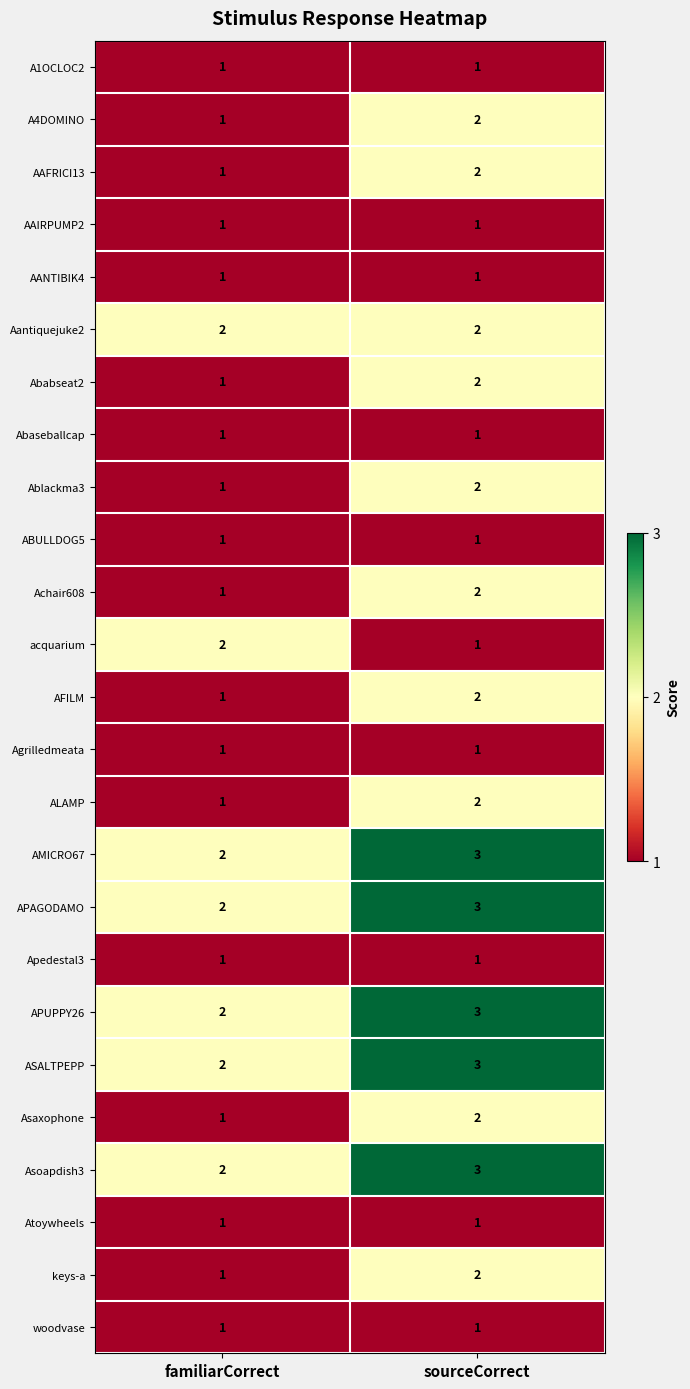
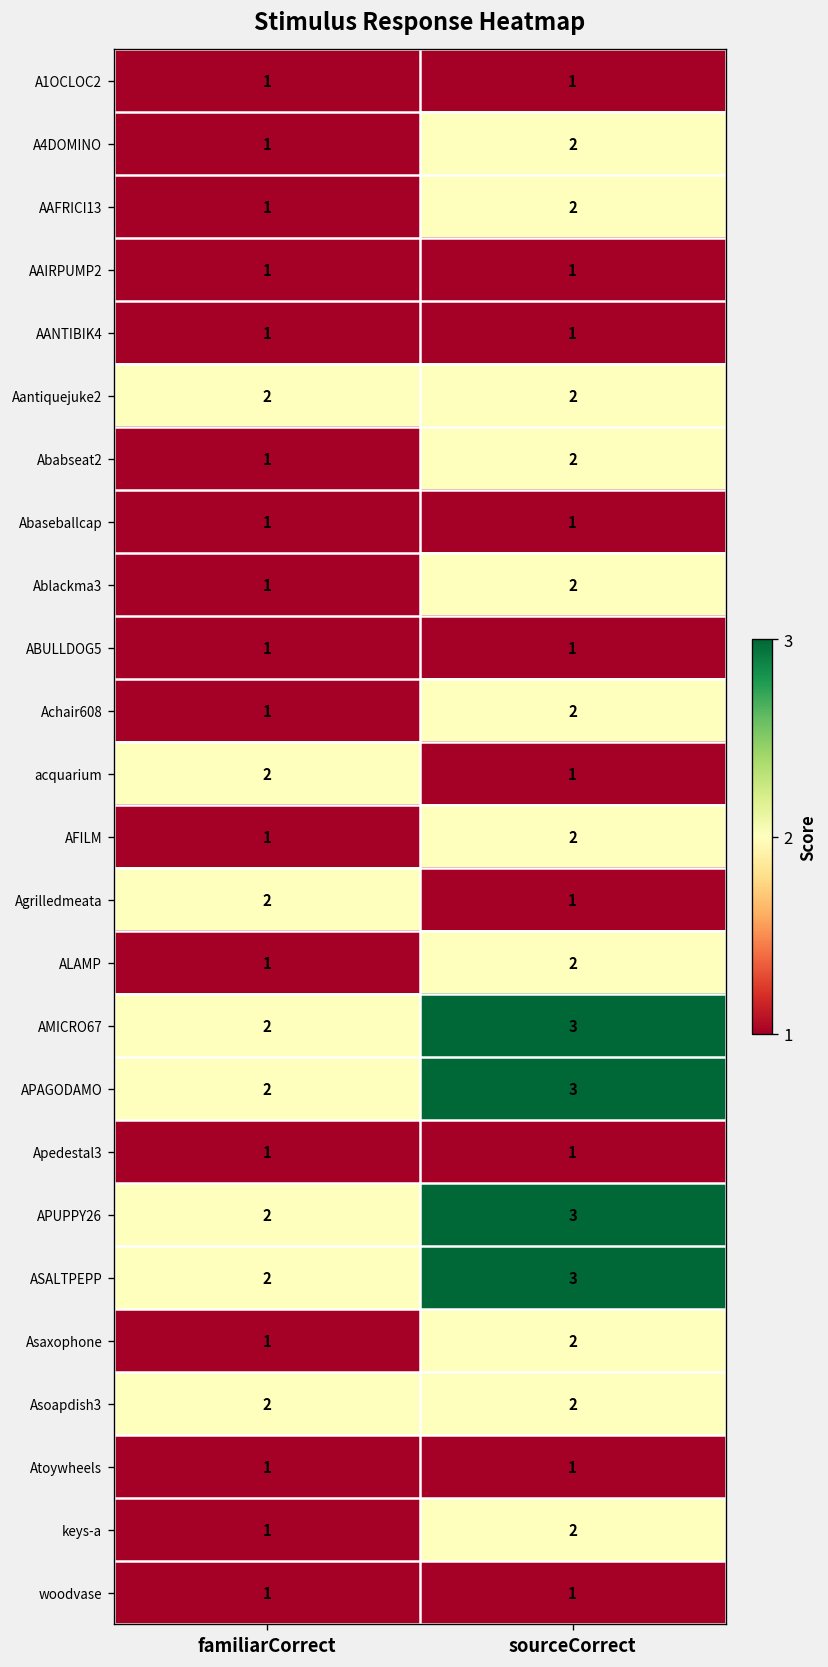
  {
    "A1OCLOC2": {
      "familiarCorrect": 1,
      "sourceCorrect": 1
    },
    "A4DOMINO": {
      "familiarCorrect": 1,
      "sourceCorrect": 2
    },
    "AAFRICI13": {
      "familiarCorrect": 1,
      "sourceCorrect": 2
    },
    "AAIRPUMP2": {
      "familiarCorrect": 1,
      "sourceCorrect": 1
    },
    "AANTIBIK4": {
      "familiarCorrect": 1,
      "sourceCorrect": 1
    },
    "Aantiquejuke2": {
      "familiarCorrect": 2,
      "sourceCorrect": 2
    },
    "Ababseat2": {
      "familiarCorrect": 1,
      "sourceCorrect": 2
    },
    "Abaseballcap": {
      "familiarCorrect": 1,
      "sourceCorrect": 1
    },
    "Ablackma3": {
      "familiarCorrect": 1,
      "sourceCorrect": 2
    },
    "ABULLDOG5": {
      "familiarCorrect": 1,
      "sourceCorrect": 1
    },
    "Achair608": {
      "familiarCorrect": 1,
      "sourceCorrect": 2
    },
    "acquarium": {
      "familiarCorrect": 2,
      "sourceCorrect": 1
    },
    "AFILM": {
      "familiarCorrect": 1,
      "sourceCorrect": 2
    },
    "Agrilledmeata": {
-     "familiarCorrect": 1,
+     "familiarCorrect": 2,
      "sourceCorrect": 1
    },
    "ALAMP": {
      "familiarCorrect": 1,
      "sourceCorrect": 2
    },
    "AMICRO67": {
      "familiarCorrect": 2,
      "sourceCorrect": 3
    },
    "APAGODAMO": {
      "familiarCorrect": 2,
      "sourceCorrect": 3
    },
    "Apedestal3": {
      "familiarCorrect": 1,
      "sourceCorrect": 1
    },
    "APUPPY26": {
      "familiarCorrect": 2,
      "sourceCorrect": 3
    },
    "ASALTPEPP": {
      "familiarCorrect": 2,
      "sourceCorrect": 3
    },
    "Asaxophone": {
      "familiarCorrect": 1,
      "sourceCorrect": 2
    },
    "Asoapdish3": {
      "familiarCorrect": 2,
-     "sourceCorrect": 3
+     "sourceCorrect": 2
    },
    "Atoywheels": {
      "familiarCorrect": 1,
      "sourceCorrect": 1
    },
    "keys-a": {
      "familiarCorrect": 1,
      "sourceCorrect": 2
    },
    "woodvase": {
      "familiarCorrect": 1,
      "sourceCorrect": 1
    }
  }
